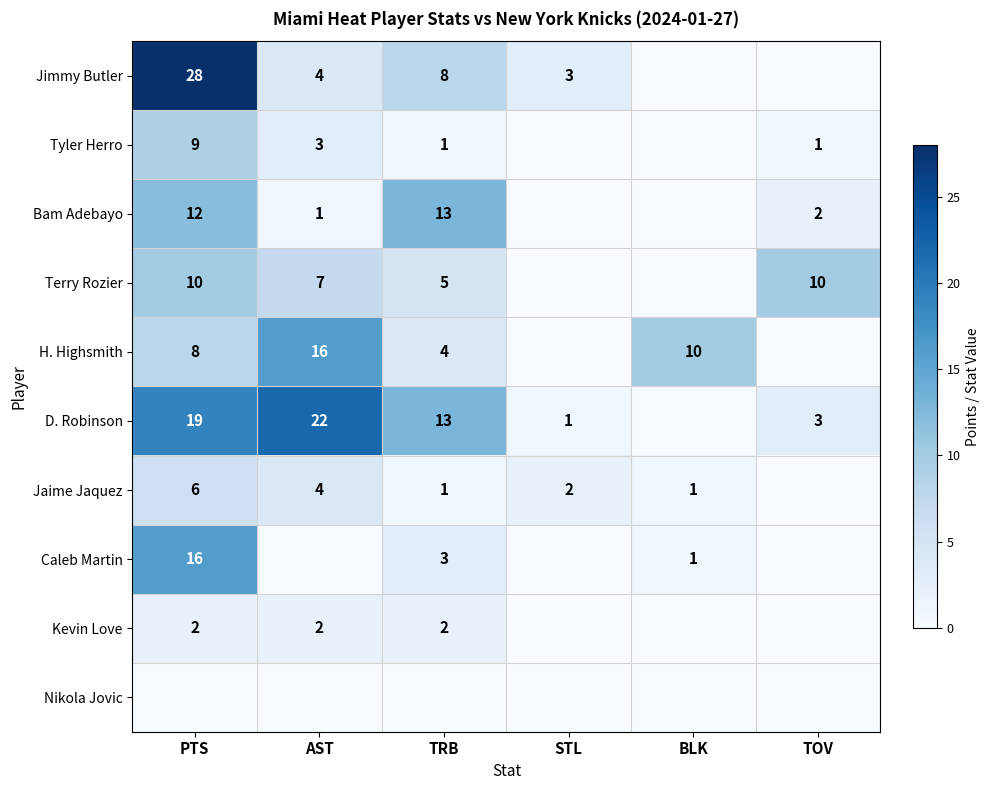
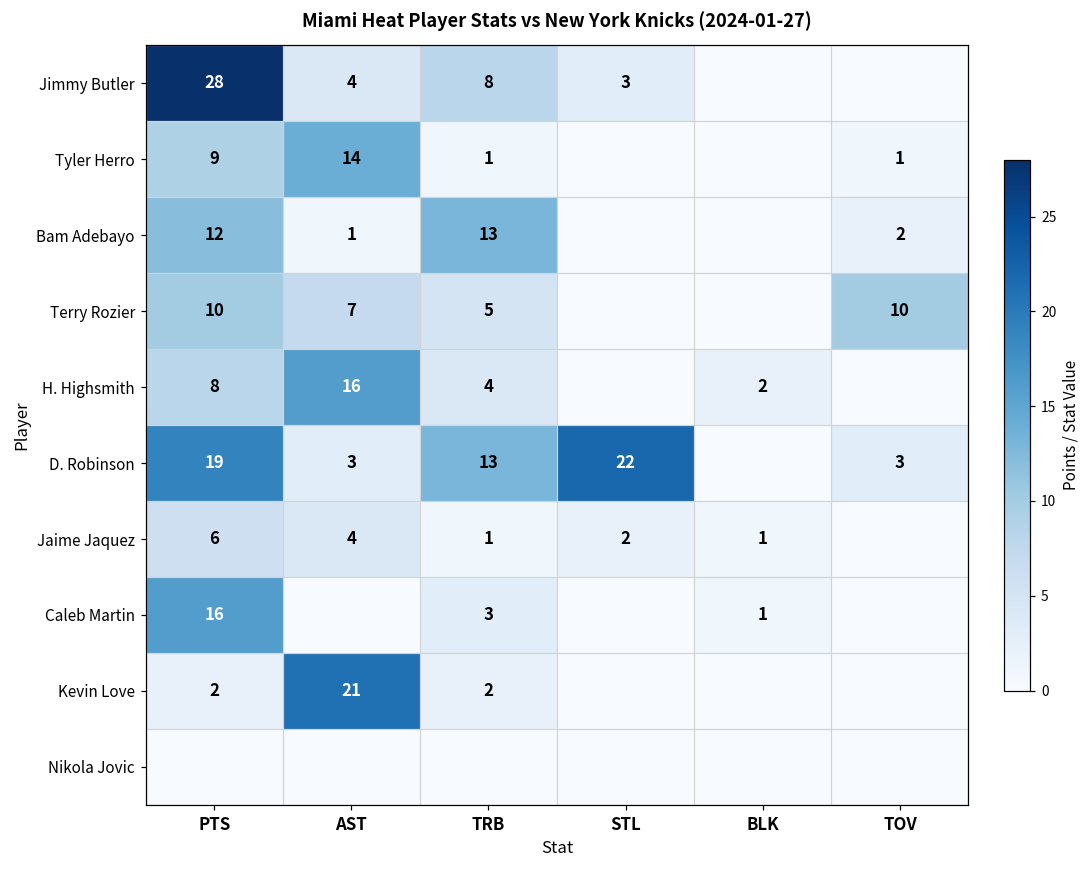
  {
    "Jimmy Butler": {
      "PTS": 28,
      "AST": 4,
      "TRB": 8,
      "STL": 3
    },
    "Tyler Herro": {
      "PTS": 9,
-     "AST": 3,
+     "AST": 14,
      "TRB": 1,
      "TOV": 1
    },
    "Bam Adebayo": {
      "PTS": 12,
      "AST": 1,
      "TRB": 13,
      "TOV": 2
    },
    "Terry Rozier": {
      "PTS": 10,
      "AST": 7,
      "TRB": 5,
      "TOV": 10
    },
    "H. Highsmith": {
      "PTS": 8,
      "AST": 16,
      "TRB": 4,
-     "BLK": 10
+     "BLK": 2
    },
    "D. Robinson": {
      "PTS": 19,
-     "AST": 22,
+     "AST": 3,
      "TRB": 13,
-     "STL": 1,
+     "STL": 22,
      "TOV": 3
    },
    "Jaime Jaquez": {
      "PTS": 6,
      "AST": 4,
      "TRB": 1,
      "STL": 2,
      "BLK": 1
    },
    "Caleb Martin": {
      "PTS": 16,
      "TRB": 3,
      "BLK": 1
    },
    "Kevin Love": {
      "PTS": 2,
-     "AST": 2,
+     "AST": 21,
      "TRB": 2
    }
  }
